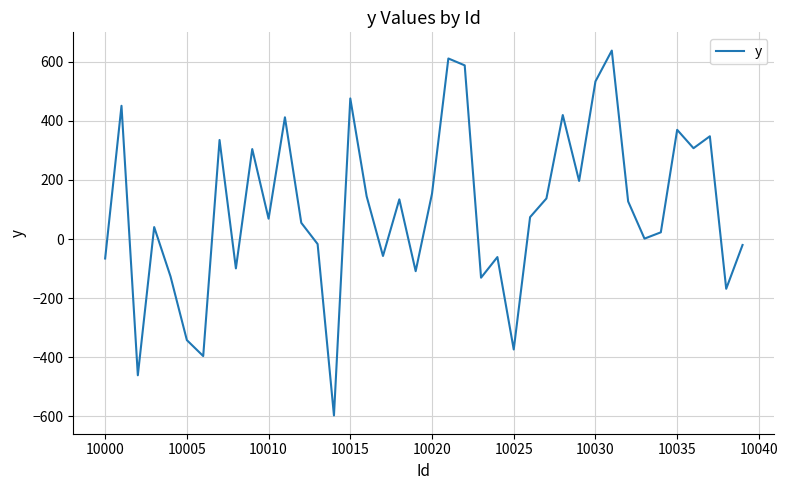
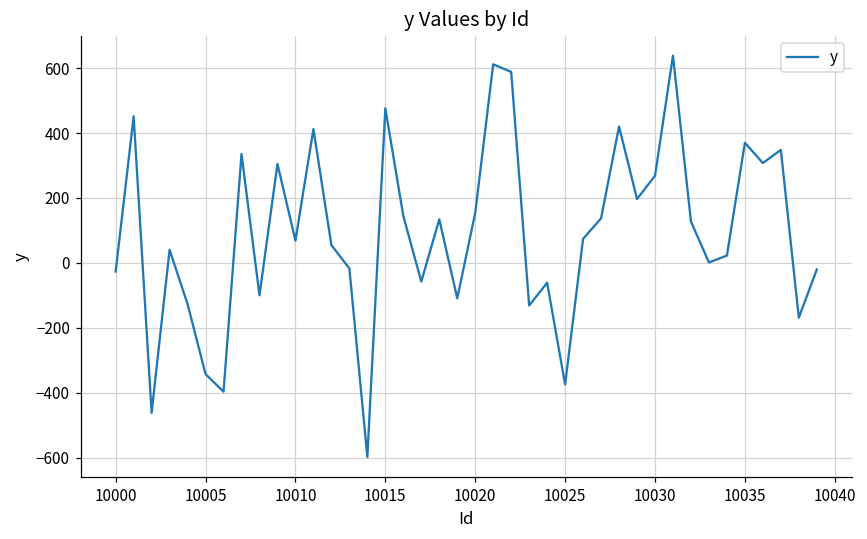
  {
-   "10000": -70,
+   "10000": -30,
    "10005": -340,
    "10010": 70,
    "10015": 480,
    "10020": 150,
    "10025": -370,
-   "10030": 530,
+   "10030": 270,
    "10035": 370
  }
